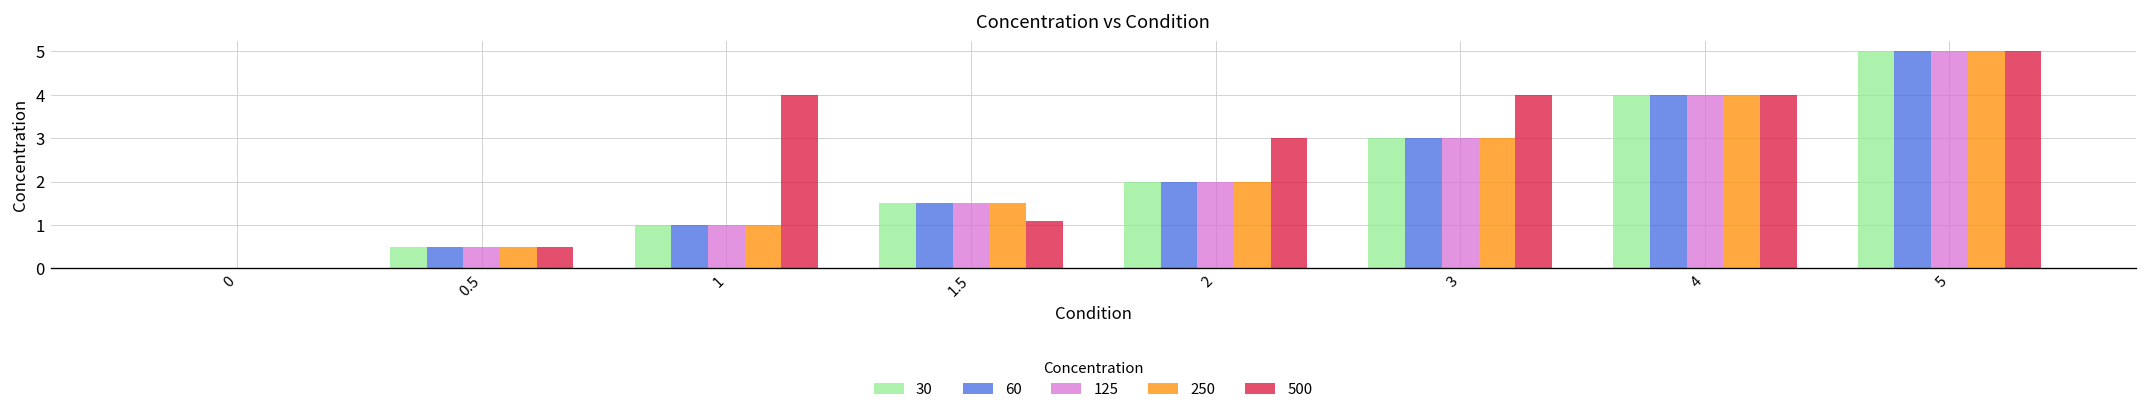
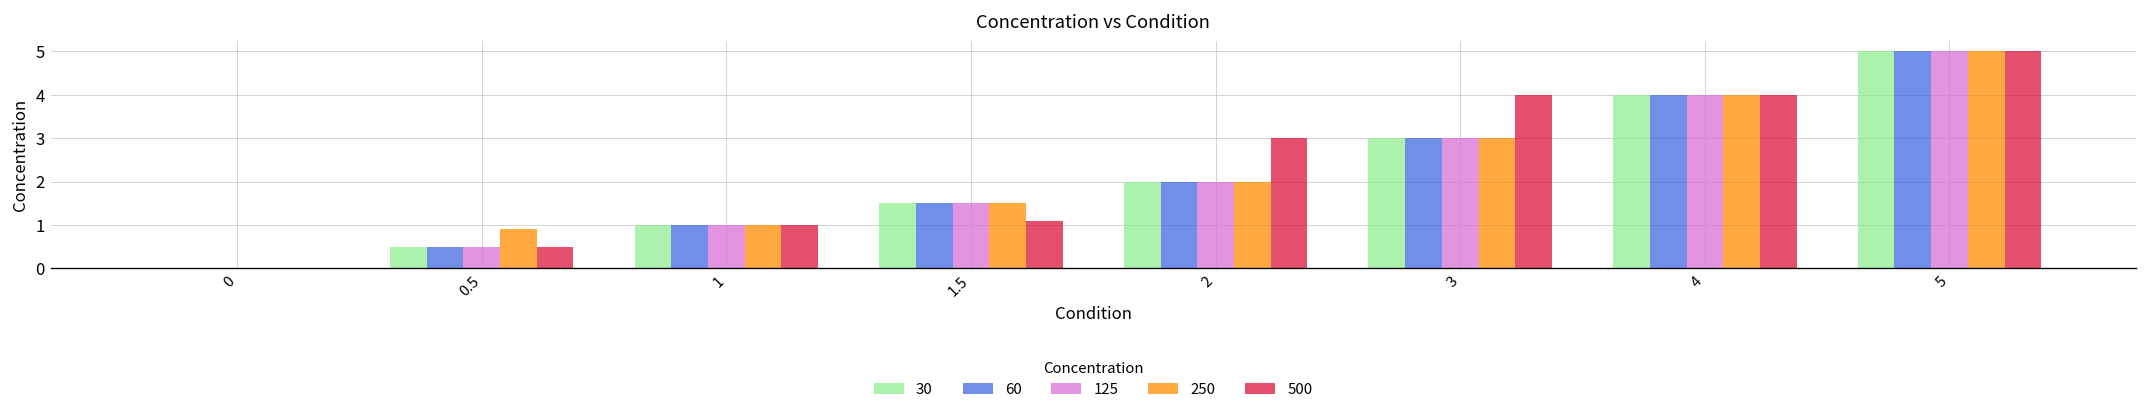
  {
    "30": {
      "0": 0.0,
      "0.5": 0.5,
      "1": 1.0,
      "1.5": 1.5,
      "2": 2.0,
      "3": 3.0,
      "4": 4.0,
      "5": 5.0
    },
    "60": {
      "0": 0.0,
      "0.5": 0.5,
      "1": 1.0,
      "1.5": 1.5,
      "2": 2.0,
      "3": 3.0,
      "4": 4.0,
      "5": 5.0
    },
    "125": {
      "0": 0.0,
      "0.5": 0.5,
      "1": 1.0,
      "1.5": 1.5,
      "2": 2.0,
      "3": 3.0,
      "4": 4.0,
      "5": 5.0
    },
    "250": {
      "0": 0.0,
-     "0.5": 0.5,
+     "0.5": 0.9,
      "1": 1.0,
      "1.5": 1.5,
      "2": 2.0,
      "3": 3.0,
      "4": 4.0,
      "5": 5.0
    },
    "500": {
      "0": 0,
      "0.5": 0.5,
-     "1": 4,
+     "1": 1,
      "1.5": 1.1,
      "2": 3,
      "3": 4,
      "4": 4,
      "5": 5
    }
  }
